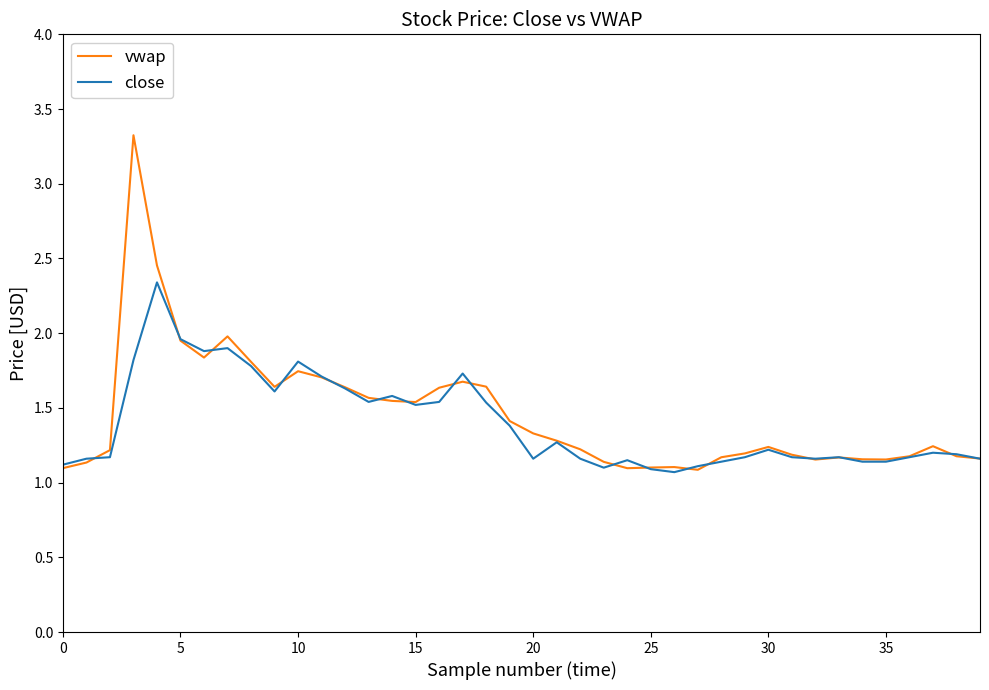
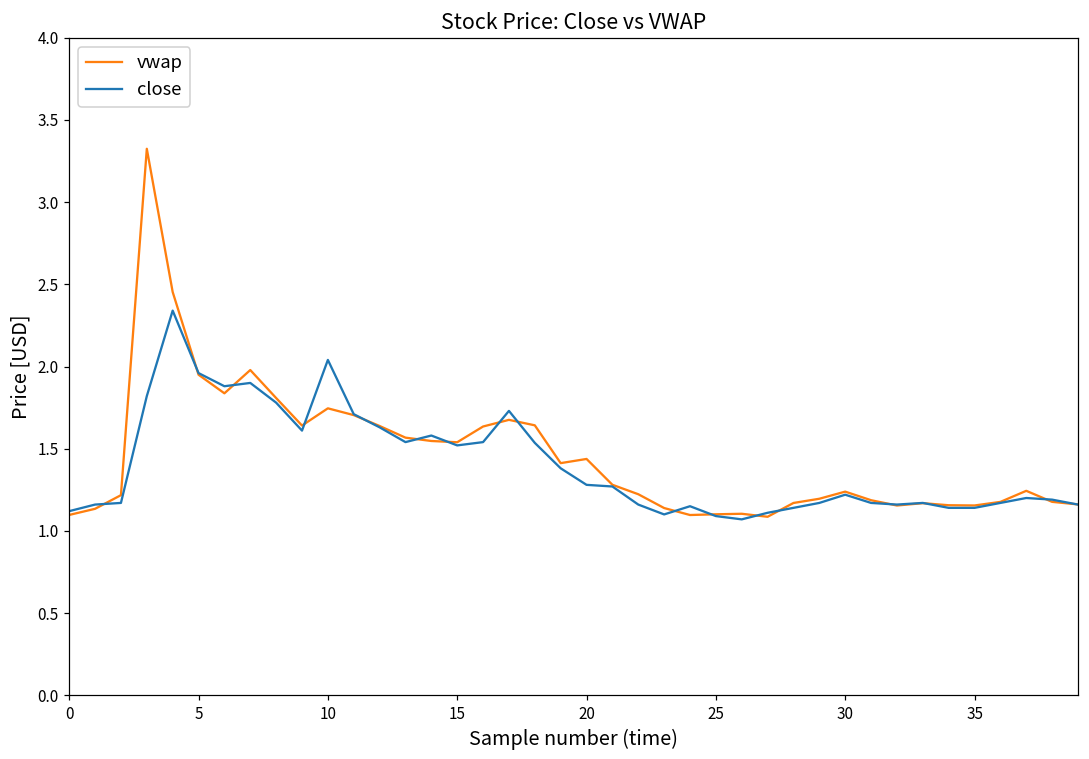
  {
    "vwap": {
      "0": 1.10,
      "10": 1.75,
      "15": 1.54,
-     "20": 1.33,
+     "20": 1.44,
      "30": 1.24
    },
    "close": {
      "0": 1.12,
-     "10": 1.81,
+     "10": 2.04,
      "15": 1.52,
-     "20": 1.16,
+     "20": 1.28,
      "30": 1.22
    }
  }
